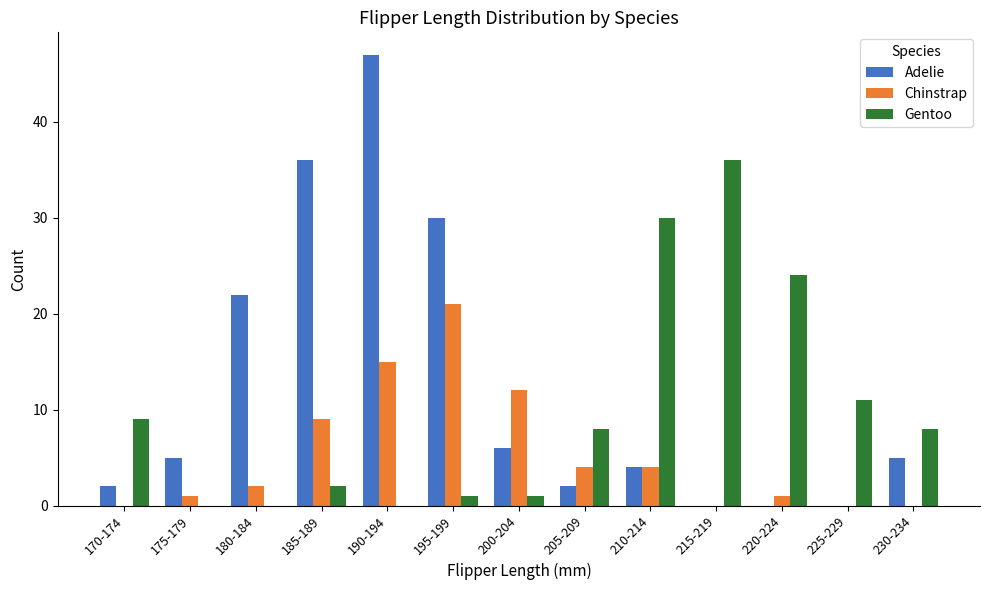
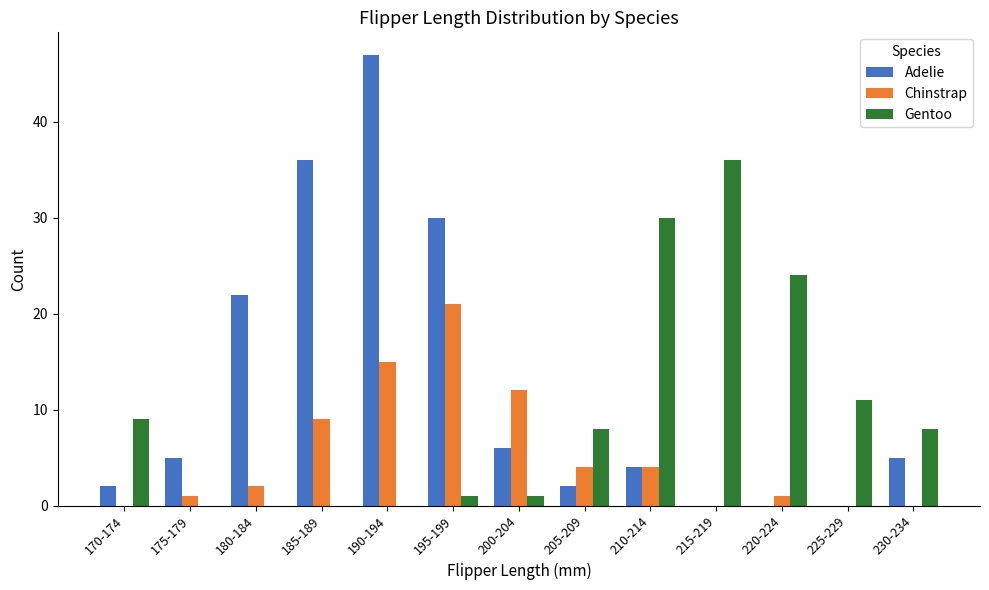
  {
    "Adelie": {
      "170-174": 2,
      "175-179": 5,
      "180-184": 22,
      "185-189": 36,
      "190-194": 47,
      "195-199": 30,
      "200-204": 6,
      "205-209": 2,
      "210-214": 4,
      "215-219": 0,
      "220-224": 0,
      "225-229": 0,
      "230-234": 5
    },
    "Chinstrap": {
      "170-174": 0,
      "175-179": 1,
      "180-184": 2,
      "185-189": 9,
      "190-194": 15,
      "195-199": 21,
      "200-204": 12,
      "205-209": 4,
      "210-214": 4,
      "215-219": 0,
      "220-224": 1,
      "225-229": 0,
      "230-234": 0
    },
    "Gentoo": {
      "170-174": 9,
      "175-179": 0,
      "180-184": 0,
-     "185-189": 2,
+     "185-189": 0,
      "190-194": 0,
      "195-199": 1,
      "200-204": 1,
      "205-209": 8,
      "210-214": 30,
      "215-219": 36,
      "220-224": 24,
      "225-229": 11,
      "230-234": 8
    }
  }
